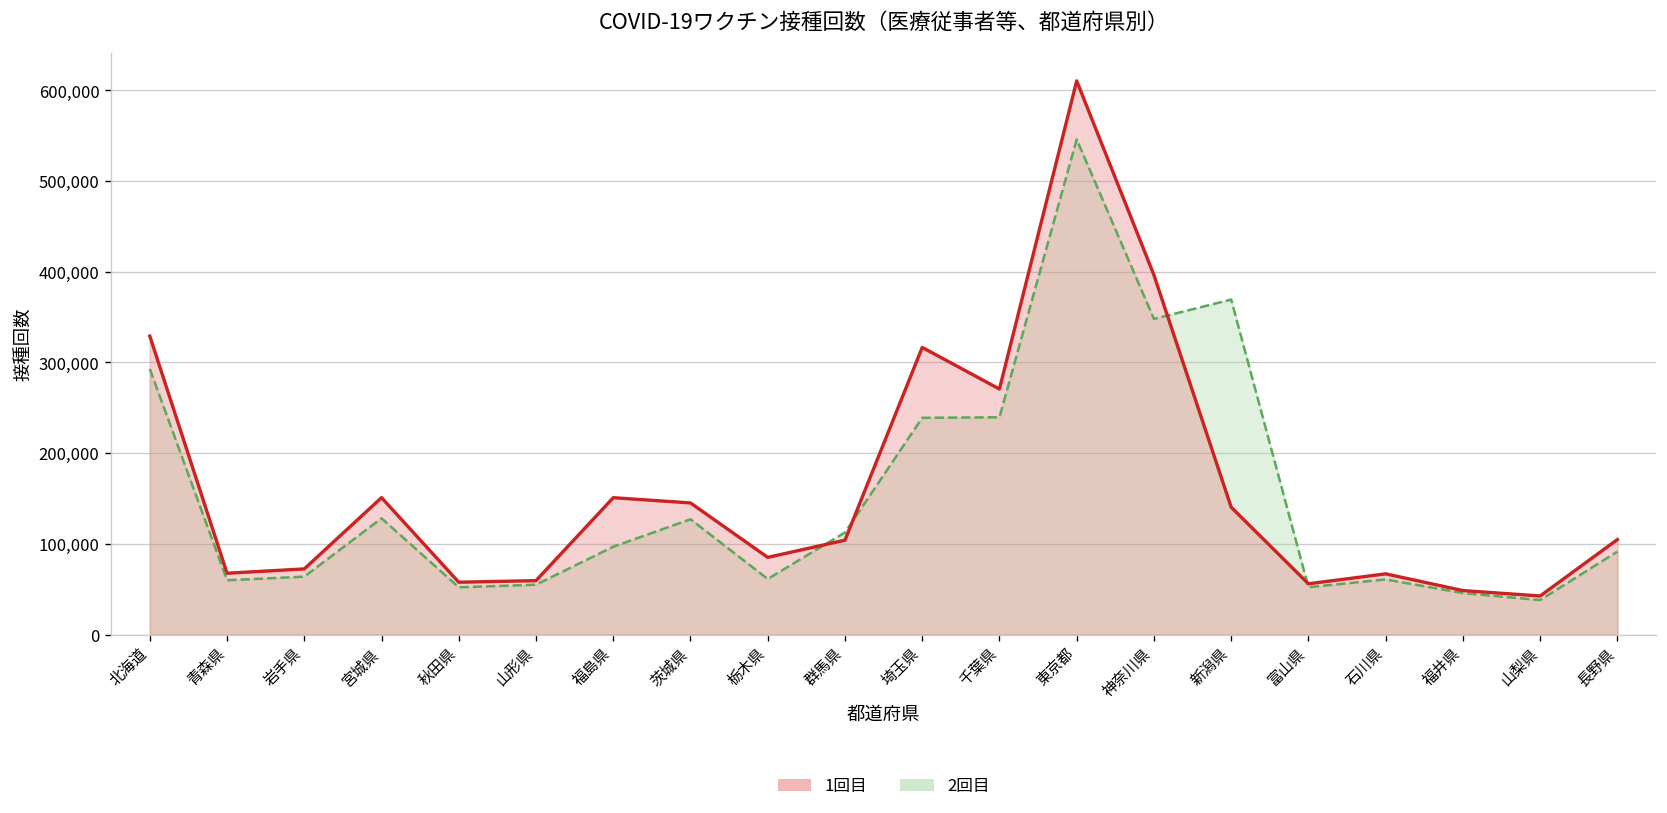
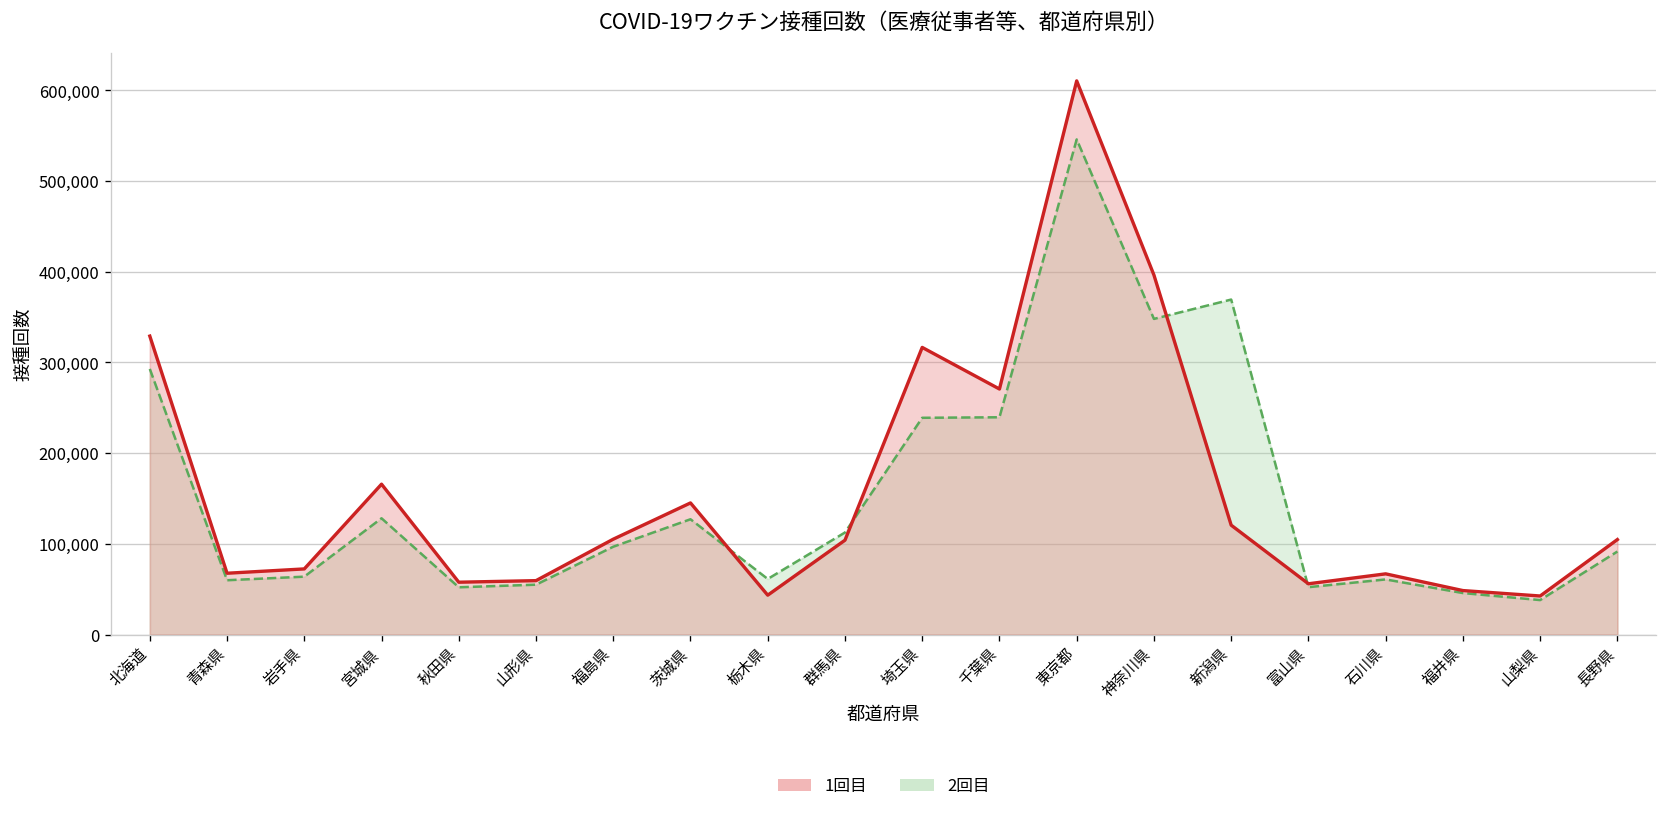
  {
    "2回目": {
      "北海道": "290,000",
      "青森県": "60,000",
      "岩手県": "60,000",
      "宮城県": "130,000",
      "秋田県": "50,000",
      "山形県": "60,000",
      "福島県": "100,000",
      "茨城県": "130,000",
      "栃木県": "60,000",
      "群馬県": "110,000",
      "埼玉県": "240,000",
      "千葉県": "240,000",
      "東京都": "550,000",
      "神奈川県": "350,000",
      "新潟県": "370,000",
      "富山県": "50,000",
      "石川県": "60,000",
      "山梨県": "40,000",
      "長野県": "90,000"
    },
    "1回目": {
      "北海道": "330,000",
      "青森県": "70,000",
      "岩手県": "70,000",
-     "宮城県": "150,000",
+     "宮城県": "170,000",
      "秋田県": "60,000",
      "山形県": "60,000",
-     "福島県": "150,000",
+     "福島県": "110,000",
      "茨城県": "150,000",
-     "栃木県": "90,000",
+     "栃木県": "40,000",
      "群馬県": "100,000",
      "埼玉県": "320,000",
      "千葉県": "270,000",
      "東京都": "610,000",
      "神奈川県": "400,000",
-     "新潟県": "140,000",
+     "新潟県": "120,000",
      "富山県": "60,000",
      "石川県": "70,000",
      "山梨県": "40,000",
      "長野県": "100,000"
    }
  }
